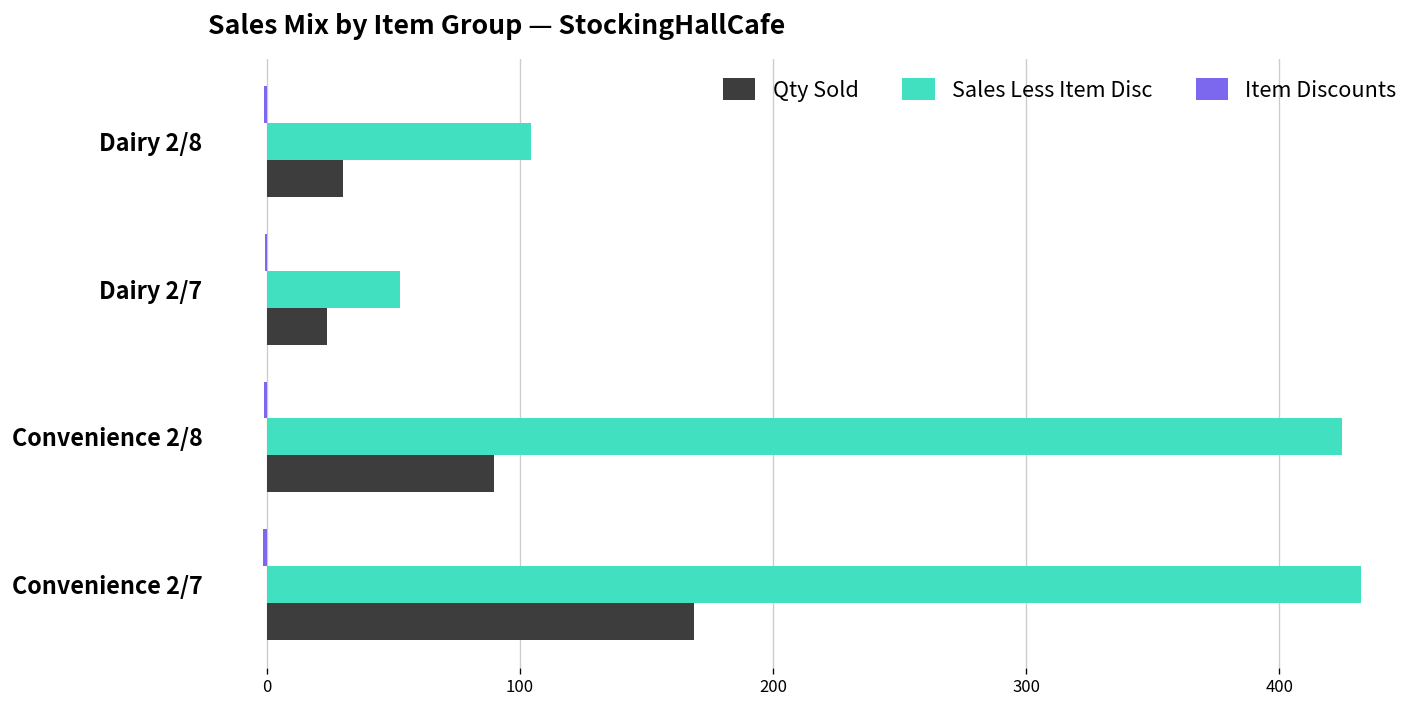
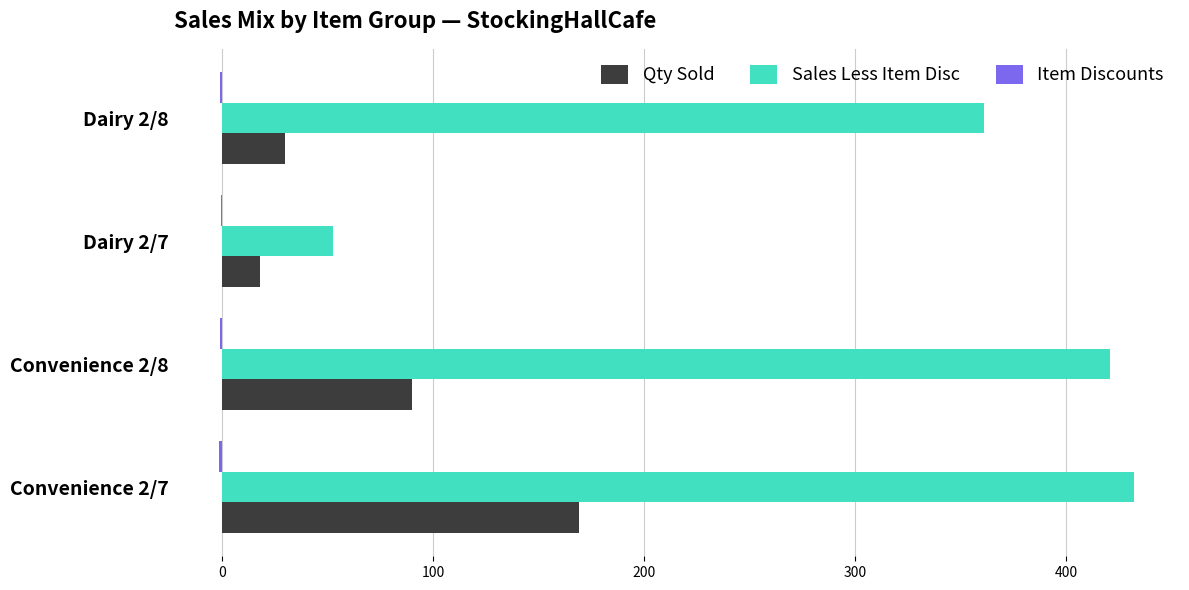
  {
    "Qty Sold": {
      "Dairy 2/8": 30,
-     "Dairy 2/7": 24,
+     "Dairy 2/7": 18,
      "Convenience 2/8": 90,
      "Convenience 2/7": 169
    },
    "Sales Less Item Disc": {
-     "Dairy 2/8": 105,
+     "Dairy 2/8": 361,
      "Dairy 2/7": 53,
-     "Convenience 2/8": 425,
+     "Convenience 2/8": 421,
      "Convenience 2/7": 432
    },
    "Item Discounts": {
      "Convenience 2/7": -1
    }
  }
